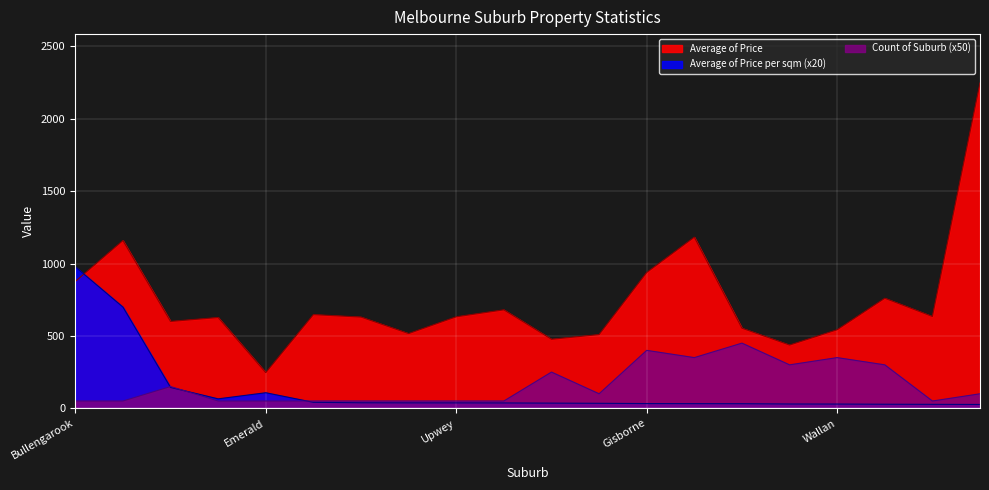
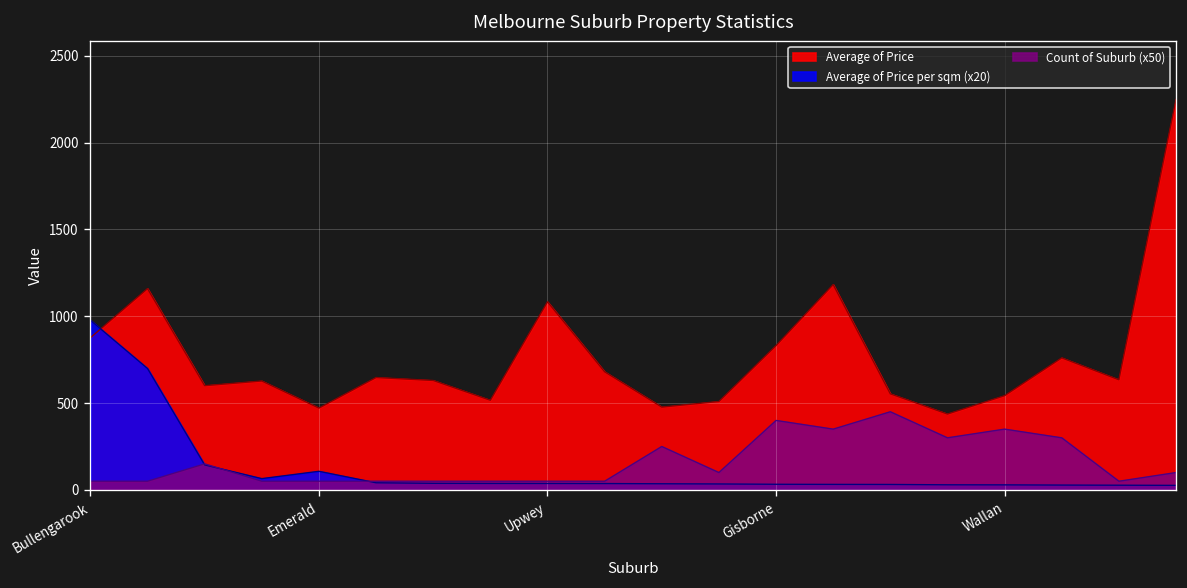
  {
    "Average of Price": {
      "Bullengarook": 880,
-     "Emerald": 250,
-     "Upwey": 630,
-     "Gisborne": 940,
+     "Emerald": 470,
+     "Upwey": 1080,
+     "Gisborne": 830,
      "Wallan": 540
    },
    "Average of Price per sqm (x20)": {
      "Bullengarook": 980,
      "Emerald": 110,
      "Gisborne": 30,
      "Wallan": 30
    },
    "Count of Suburb (x50)": {
      "Bullengarook": 50,
      "Emerald": 50,
      "Gisborne": 400,
      "Wallan": 350
    }
  }
